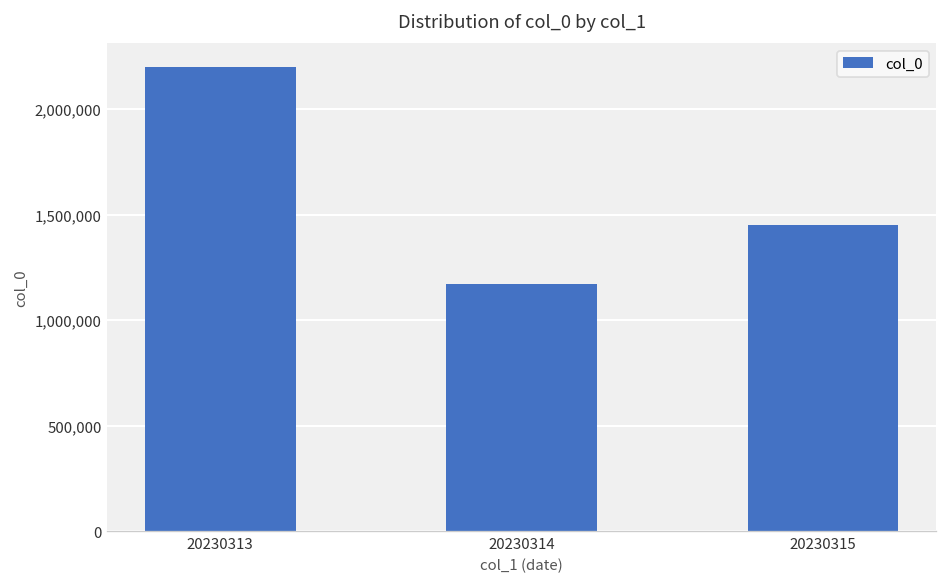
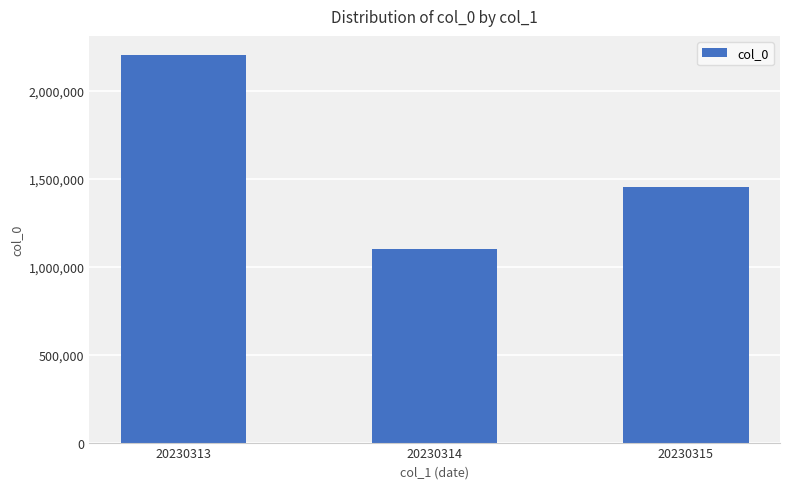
  {
    "20230313": "2,200,000",
-   "20230314": "1,170,000",
+   "20230314": "1,100,000",
    "20230315": "1,450,000"
  }
